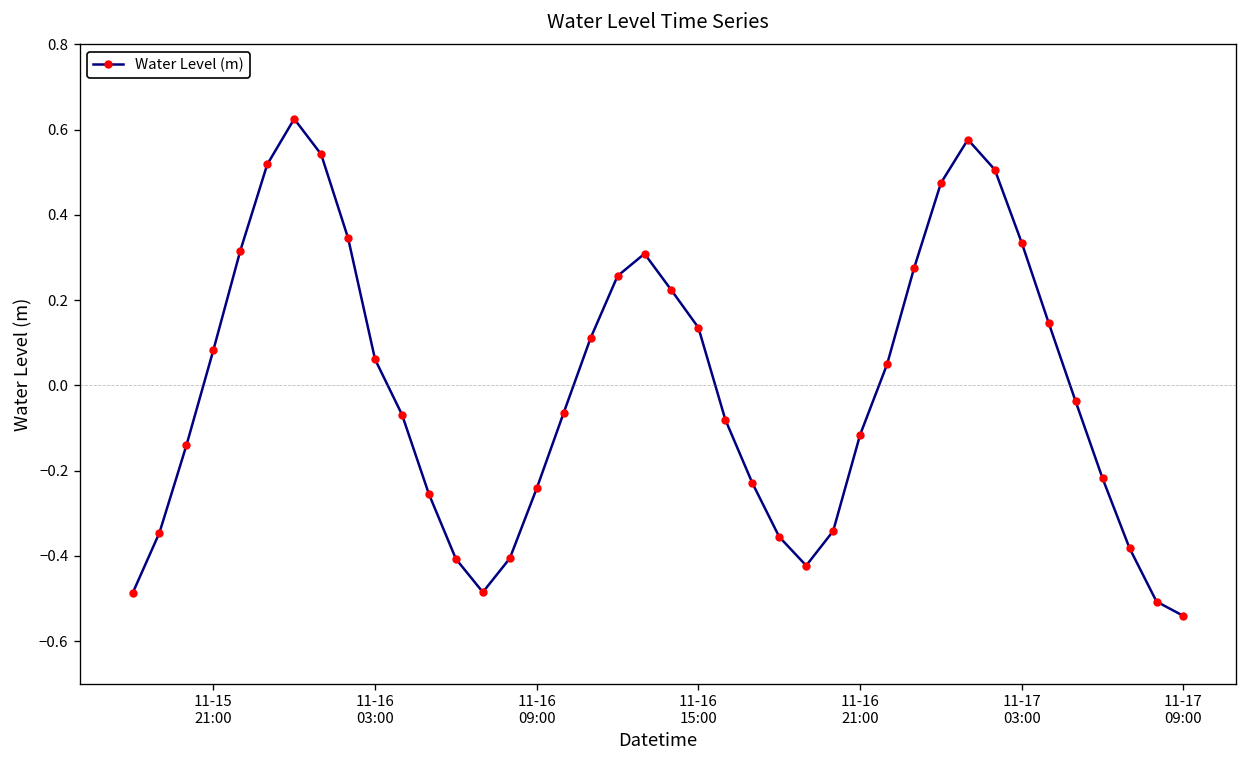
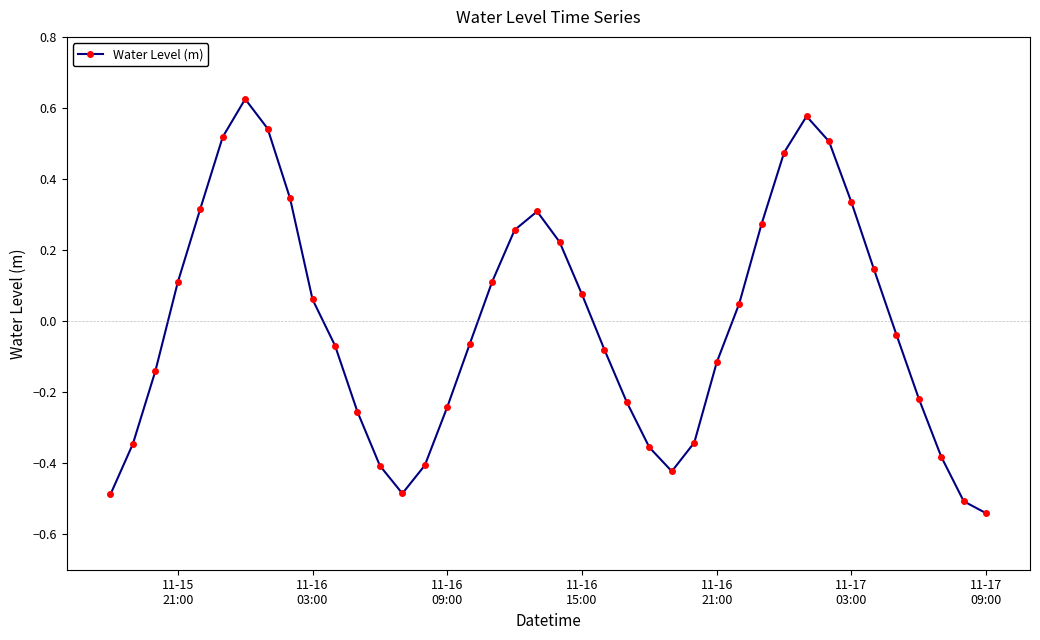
  {
-   "11-15 21:00": 0.08,
+   "11-15 21:00": 0.11,
    "11-16 03:00": 0.06,
    "11-16 09:00": -0.24,
-   "11-16 15:00": 0.14,
+   "11-16 15:00": 0.07,
    "11-16 21:00": -0.12,
    "11-17 03:00": 0.33,
    "11-17 09:00": -0.54
  }
